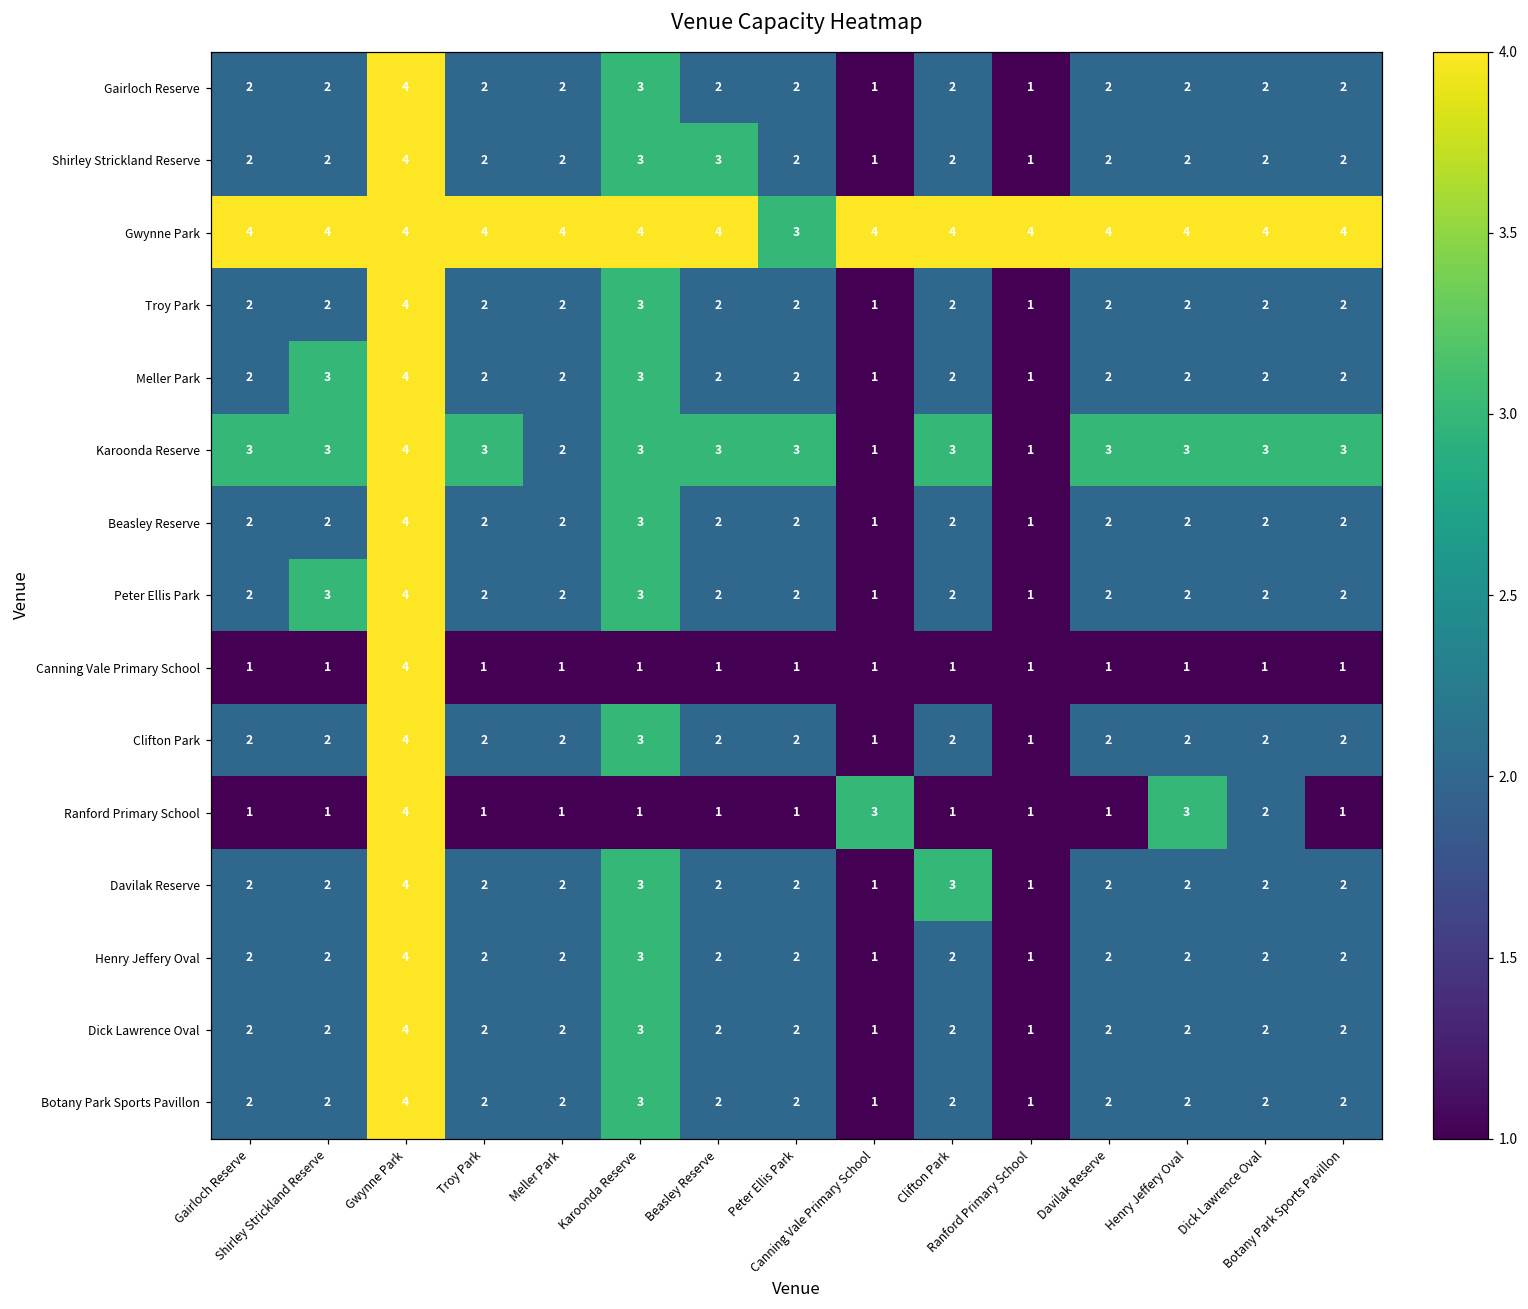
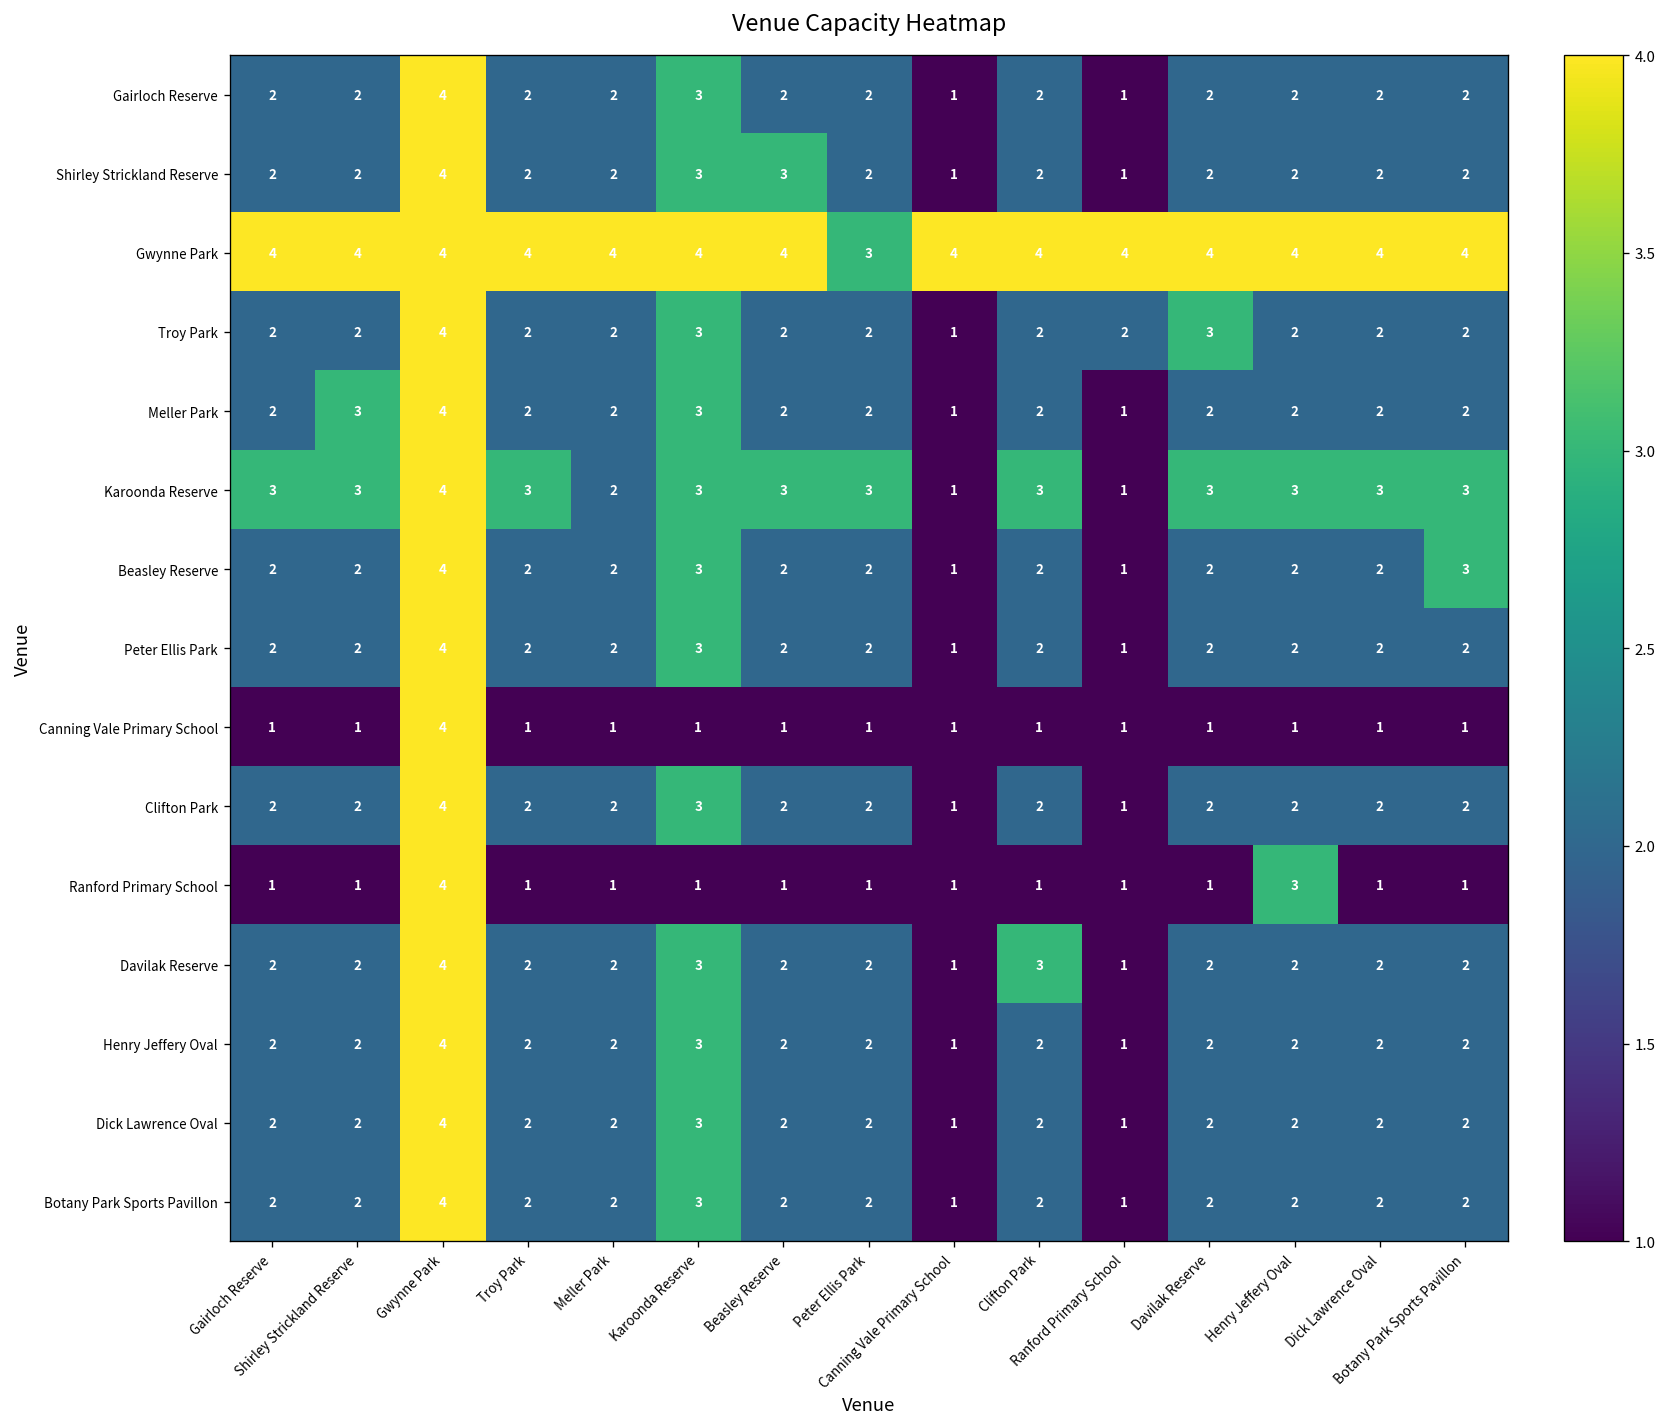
  {
    "Troy Park": {
      "Gairloch Reserve": 2,
      "Shirley Strickland Reserve": 2,
      "Gwynne Park": 4,
      "Troy Park": 2,
      "Meller Park": 2,
      "Karoonda Reserve": 3,
      "Beasley Reserve": 2,
      "Peter Ellis Park": 2,
      "Canning Vale Primary School": 1,
      "Clifton Park": 2,
-     "Ranford Primary School": 1,
-     "Davilak Reserve": 2,
+     "Ranford Primary School": 2,
+     "Davilak Reserve": 3,
      "Henry Jeffery Oval": 2,
      "Dick Lawrence Oval": 2,
      "Botany Park Sports Pavillon": 2
    },
    "Beasley Reserve": {
      "Gairloch Reserve": 2,
      "Shirley Strickland Reserve": 2,
      "Gwynne Park": 4,
      "Troy Park": 2,
      "Meller Park": 2,
      "Karoonda Reserve": 3,
      "Beasley Reserve": 2,
      "Peter Ellis Park": 2,
      "Canning Vale Primary School": 1,
      "Clifton Park": 2,
      "Ranford Primary School": 1,
      "Davilak Reserve": 2,
      "Henry Jeffery Oval": 2,
      "Dick Lawrence Oval": 2,
-     "Botany Park Sports Pavillon": 2
+     "Botany Park Sports Pavillon": 3
    },
    "Peter Ellis Park": {
      "Gairloch Reserve": 2,
-     "Shirley Strickland Reserve": 3,
+     "Shirley Strickland Reserve": 2,
      "Gwynne Park": 4,
      "Troy Park": 2,
      "Meller Park": 2,
      "Karoonda Reserve": 3,
      "Beasley Reserve": 2,
      "Peter Ellis Park": 2,
      "Canning Vale Primary School": 1,
      "Clifton Park": 2,
      "Ranford Primary School": 1,
      "Davilak Reserve": 2,
      "Henry Jeffery Oval": 2,
      "Dick Lawrence Oval": 2,
      "Botany Park Sports Pavillon": 2
    },
    "Ranford Primary School": {
      "Gairloch Reserve": 1,
      "Shirley Strickland Reserve": 1,
      "Gwynne Park": 4,
      "Troy Park": 1,
      "Meller Park": 1,
      "Karoonda Reserve": 1,
      "Beasley Reserve": 1,
      "Peter Ellis Park": 1,
-     "Canning Vale Primary School": 3,
+     "Canning Vale Primary School": 1,
      "Clifton Park": 1,
      "Ranford Primary School": 1,
      "Davilak Reserve": 1,
      "Henry Jeffery Oval": 3,
-     "Dick Lawrence Oval": 2,
+     "Dick Lawrence Oval": 1,
      "Botany Park Sports Pavillon": 1
    }
  }
